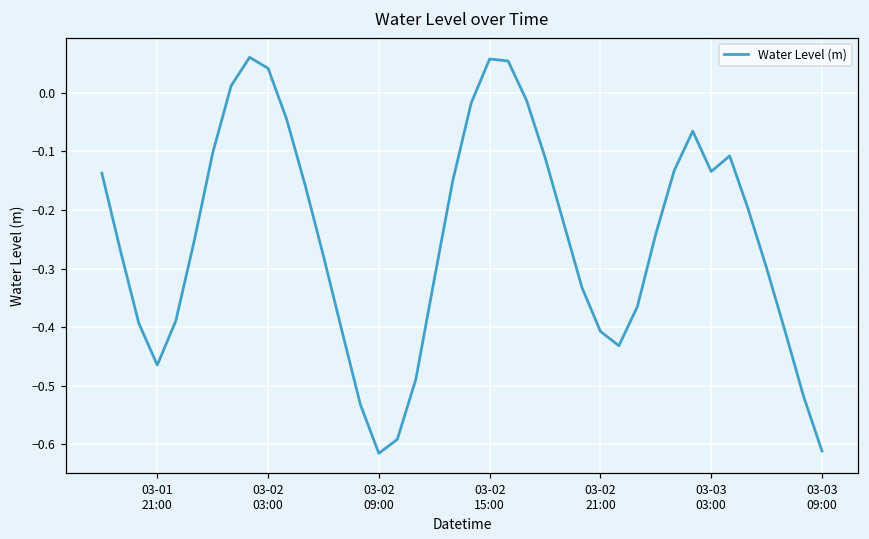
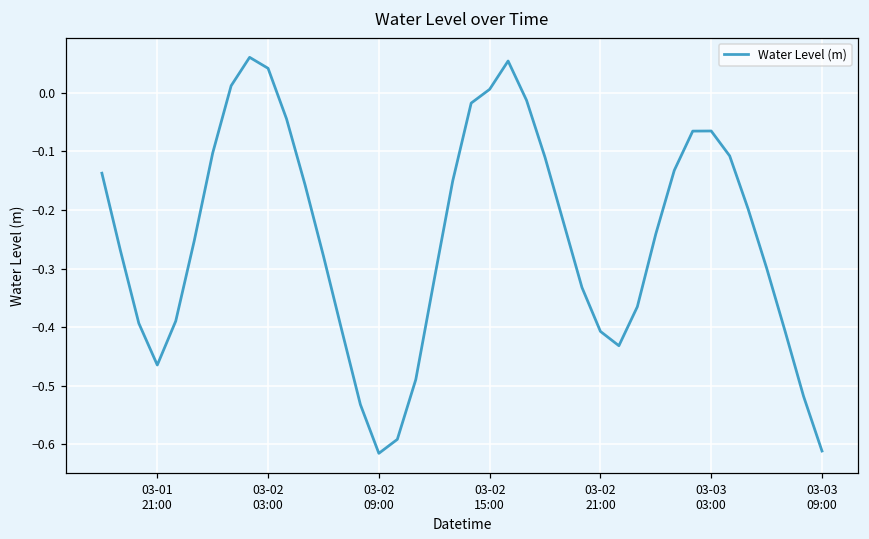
  {
    "03-01 21:00": -0.46,
    "03-02 03:00": 0.04,
    "03-02 09:00": -0.62,
-   "03-02 15:00": 0.06,
+   "03-02 15:00": 0.01,
    "03-02 21:00": -0.41,
-   "03-03 03:00": -0.13,
+   "03-03 03:00": -0.07,
    "03-03 09:00": -0.61
  }
